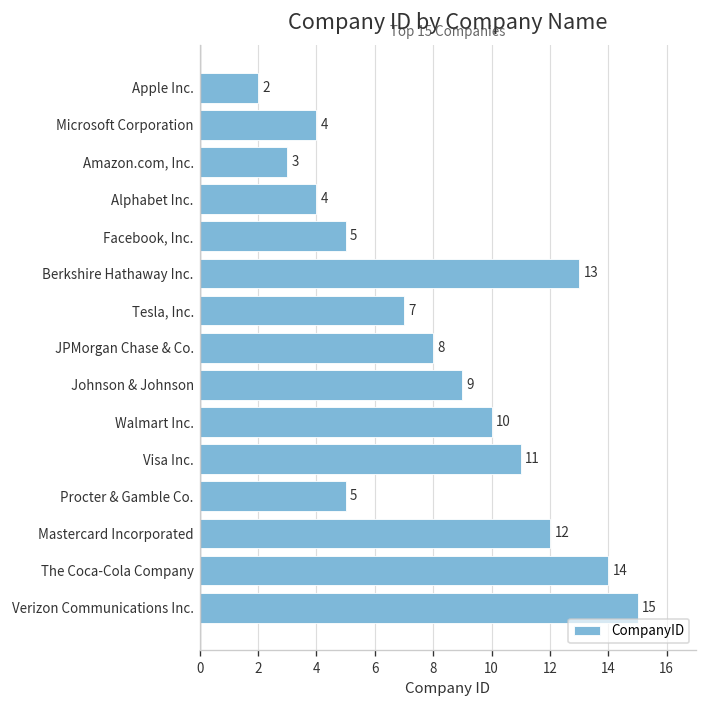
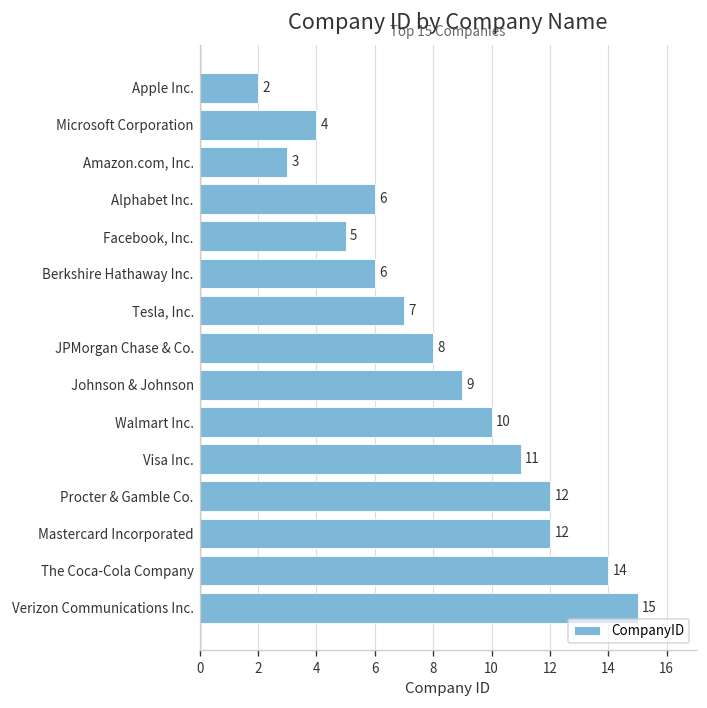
  {
    "Apple Inc.": 2,
    "Microsoft Corporation": 4,
    "Amazon.com, Inc.": 3,
-   "Alphabet Inc.": 4,
+   "Alphabet Inc.": 6,
    "Facebook, Inc.": 5,
-   "Berkshire Hathaway Inc.": 13,
+   "Berkshire Hathaway Inc.": 6,
    "Tesla, Inc.": 7,
    "JPMorgan Chase & Co.": 8,
    "Johnson & Johnson": 9,
    "Walmart Inc.": 10,
    "Visa Inc.": 11,
-   "Procter & Gamble Co.": 5,
+   "Procter & Gamble Co.": 12,
    "Mastercard Incorporated": 12,
    "The Coca-Cola Company": 14,
    "Verizon Communications Inc.": 15
  }
